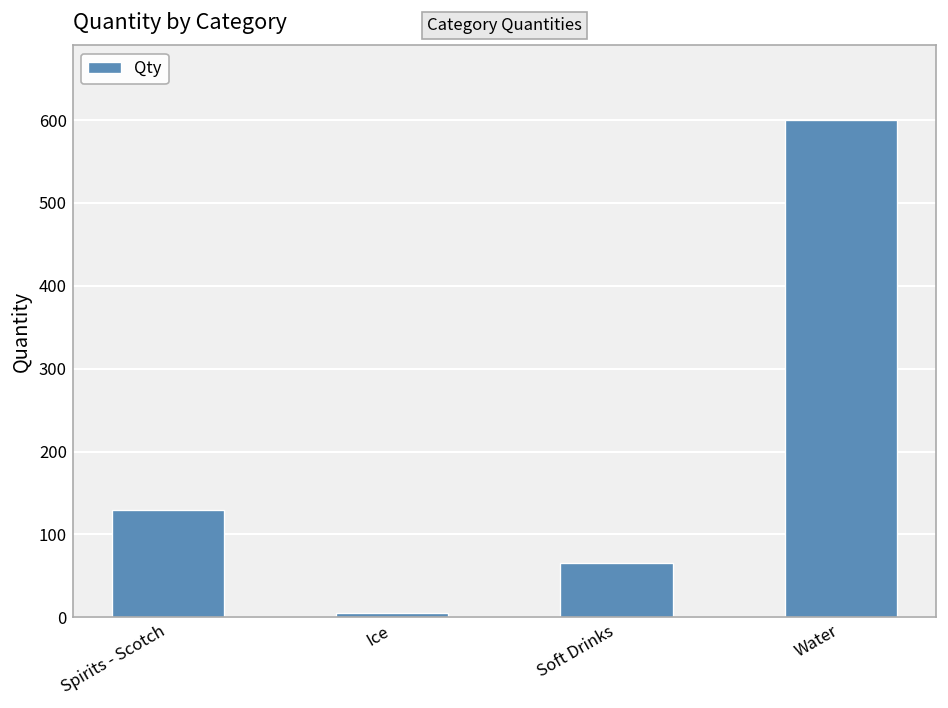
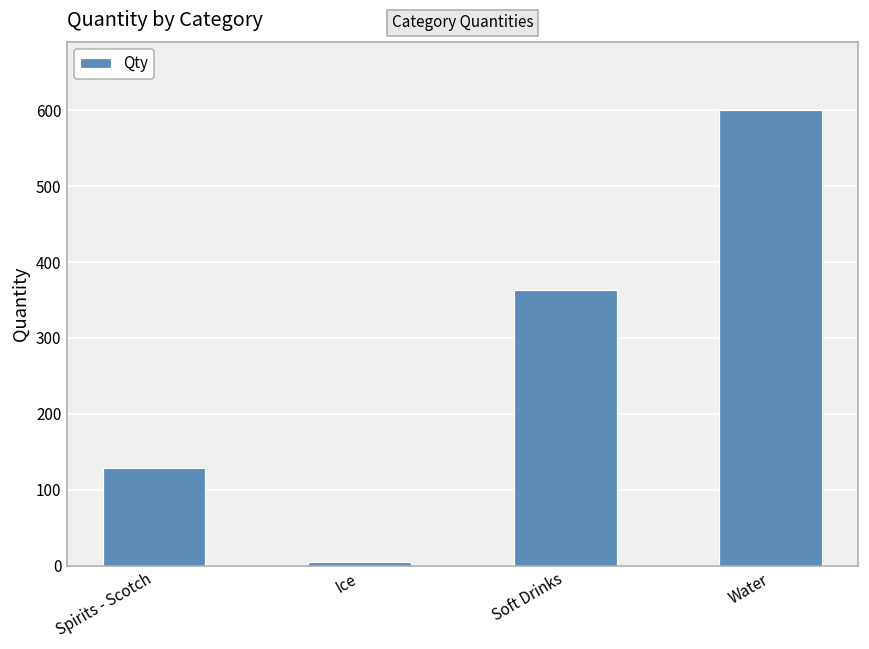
  {
    "Spirits - Scotch": 130,
    "Ice": 10,
-   "Soft Drinks": 70,
+   "Soft Drinks": 360,
    "Water": 600
  }
